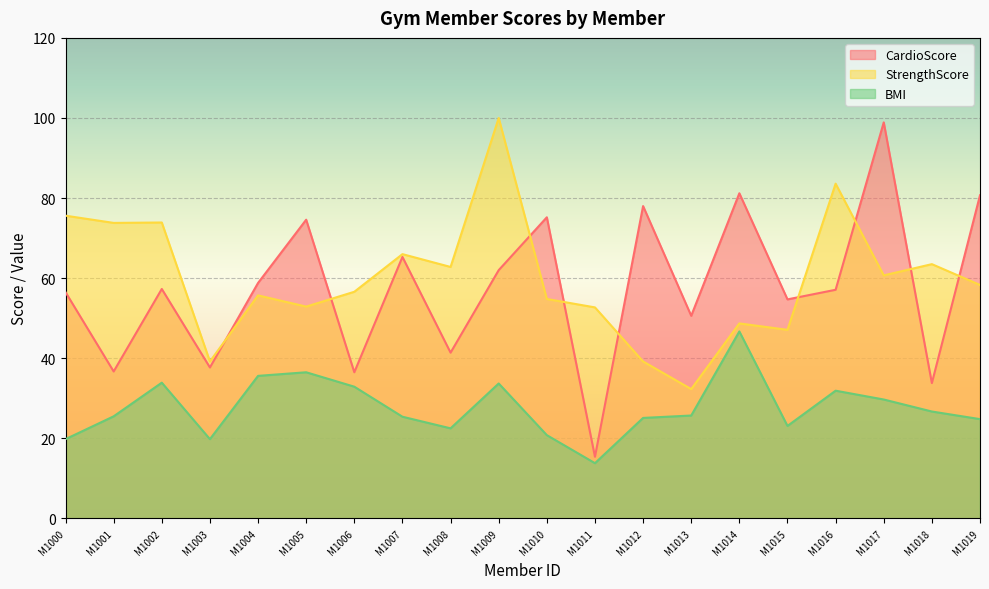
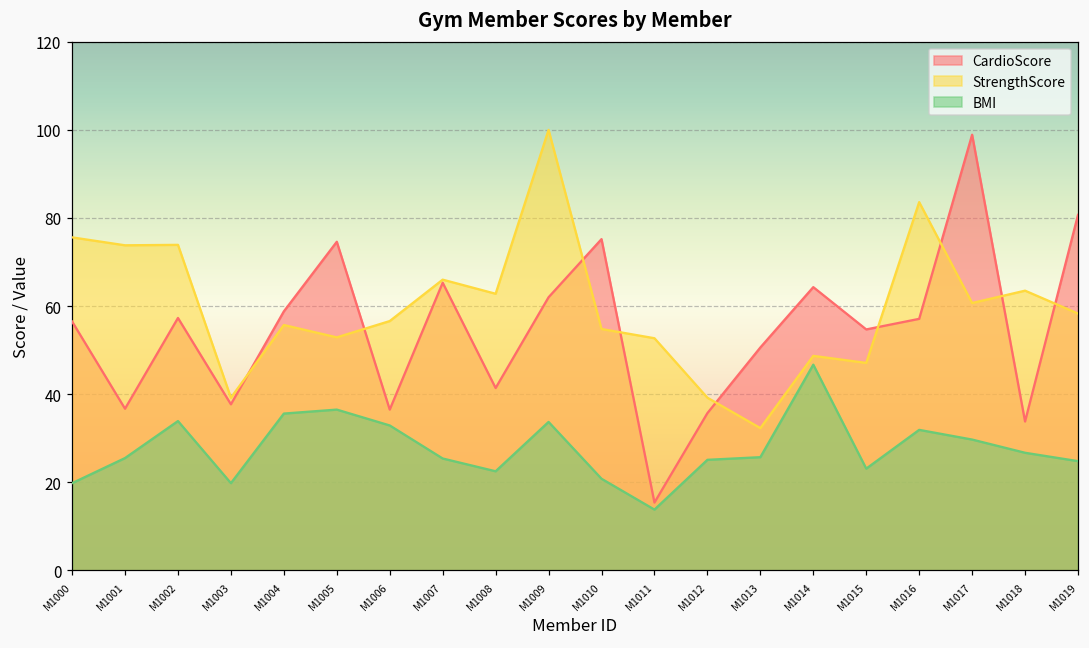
  {
    "CardioScore": {
      "M1000": 57,
      "M1001": 37,
      "M1002": 57,
      "M1003": 38,
      "M1004": 59,
      "M1005": 75,
      "M1006": 37,
      "M1007": 65,
      "M1008": 41,
      "M1009": 62,
      "M1010": 75,
      "M1011": 15,
-     "M1012": 78,
+     "M1012": 36,
      "M1013": 51,
-     "M1014": 81,
+     "M1014": 64,
      "M1015": 55,
      "M1016": 57,
      "M1017": 99,
      "M1018": 34,
      "M1019": 81
    },
    "StrengthScore": {
      "M1000": 76,
      "M1001": 74,
      "M1002": 74,
      "M1003": 39,
      "M1004": 56,
      "M1005": 53,
      "M1006": 57,
      "M1007": 66,
      "M1008": 63,
      "M1009": 100,
      "M1010": 55,
      "M1011": 53,
      "M1012": 39,
      "M1013": 32,
      "M1014": 49,
      "M1015": 47,
      "M1016": 84,
      "M1017": 61,
      "M1018": 64,
      "M1019": 58
    },
    "BMI": {
      "M1000": 20,
      "M1001": 26,
      "M1002": 34,
      "M1003": 20,
      "M1004": 36,
      "M1005": 37,
      "M1006": 33,
      "M1007": 25,
      "M1008": 23,
      "M1009": 34,
      "M1010": 21,
      "M1011": 14,
      "M1012": 25,
      "M1013": 26,
      "M1014": 47,
      "M1015": 23,
      "M1016": 32,
      "M1017": 30,
      "M1018": 27,
      "M1019": 25
    }
  }
